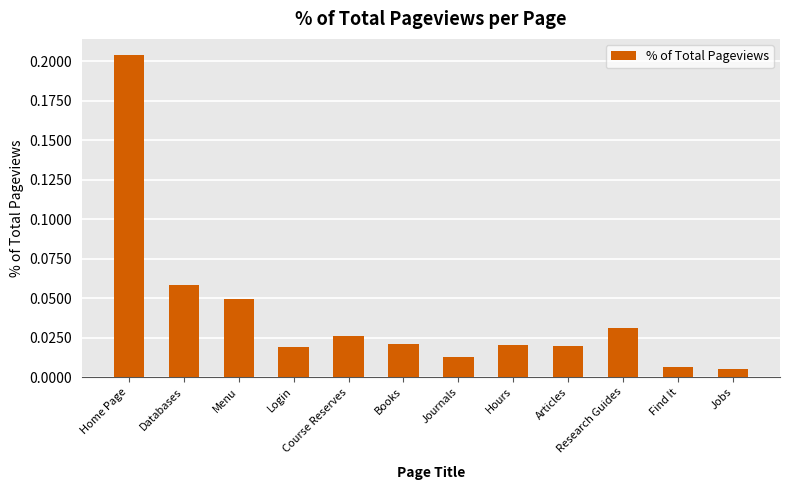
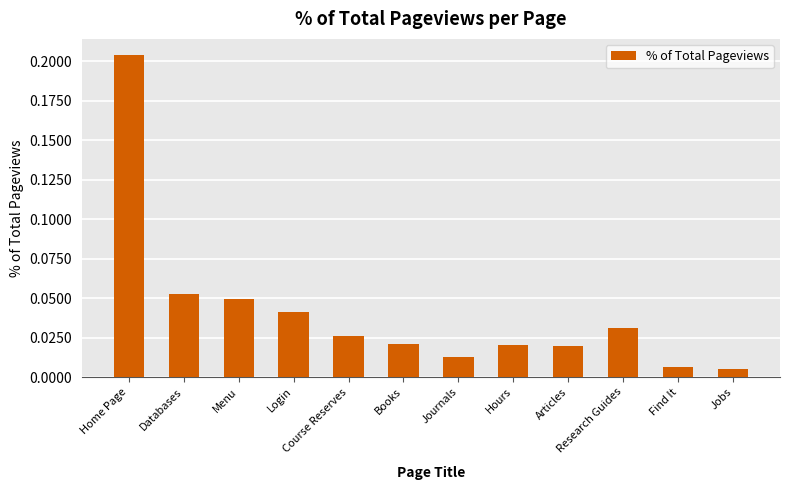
  {
    "Home Page": 0.204,
-   "Databases": 0.058,
+   "Databases": 0.053,
    "Menu": 0.050,
-   "Login": 0.019,
+   "Login": 0.041,
    "Course Reserves": 0.026,
    "Books": 0.021,
    "Journals": 0.013,
    "Hours": 0.020,
    "Articles": 0.020,
    "Research Guides": 0.031,
    "Find It": 0.007,
    "Jobs": 0.005
  }
